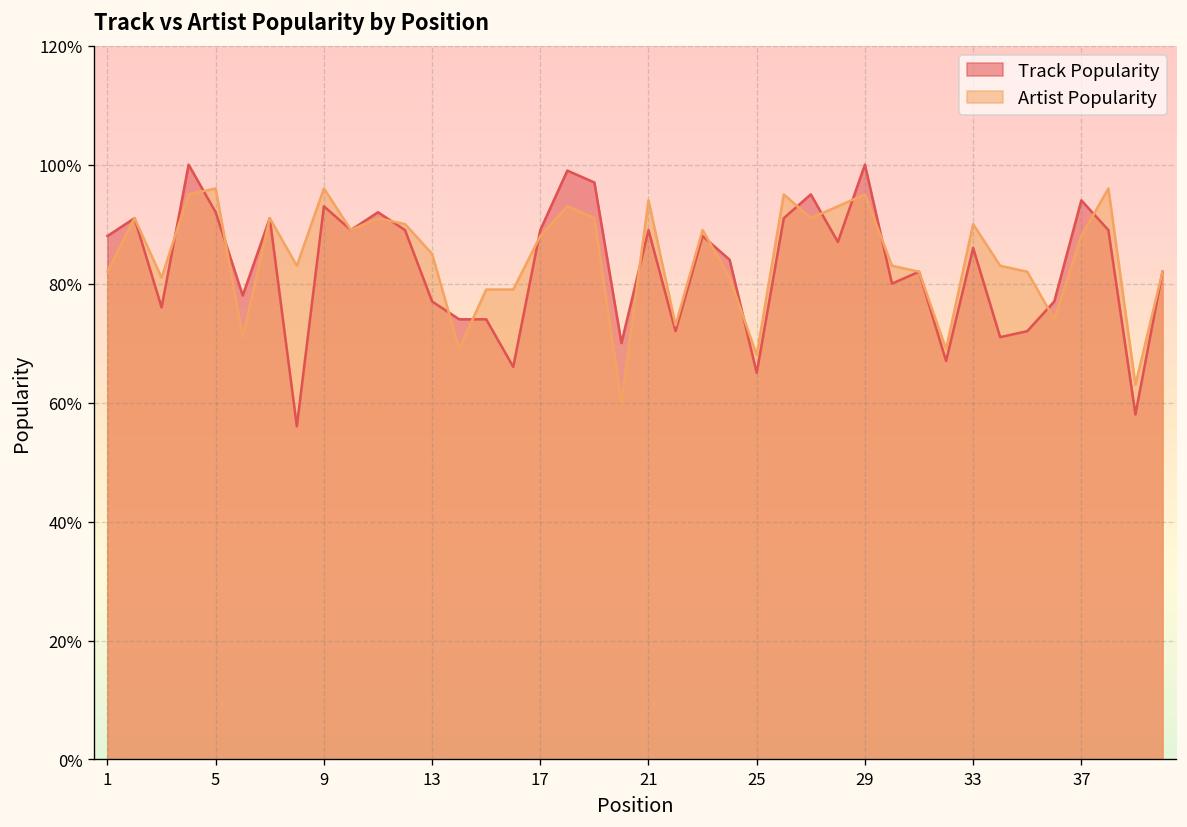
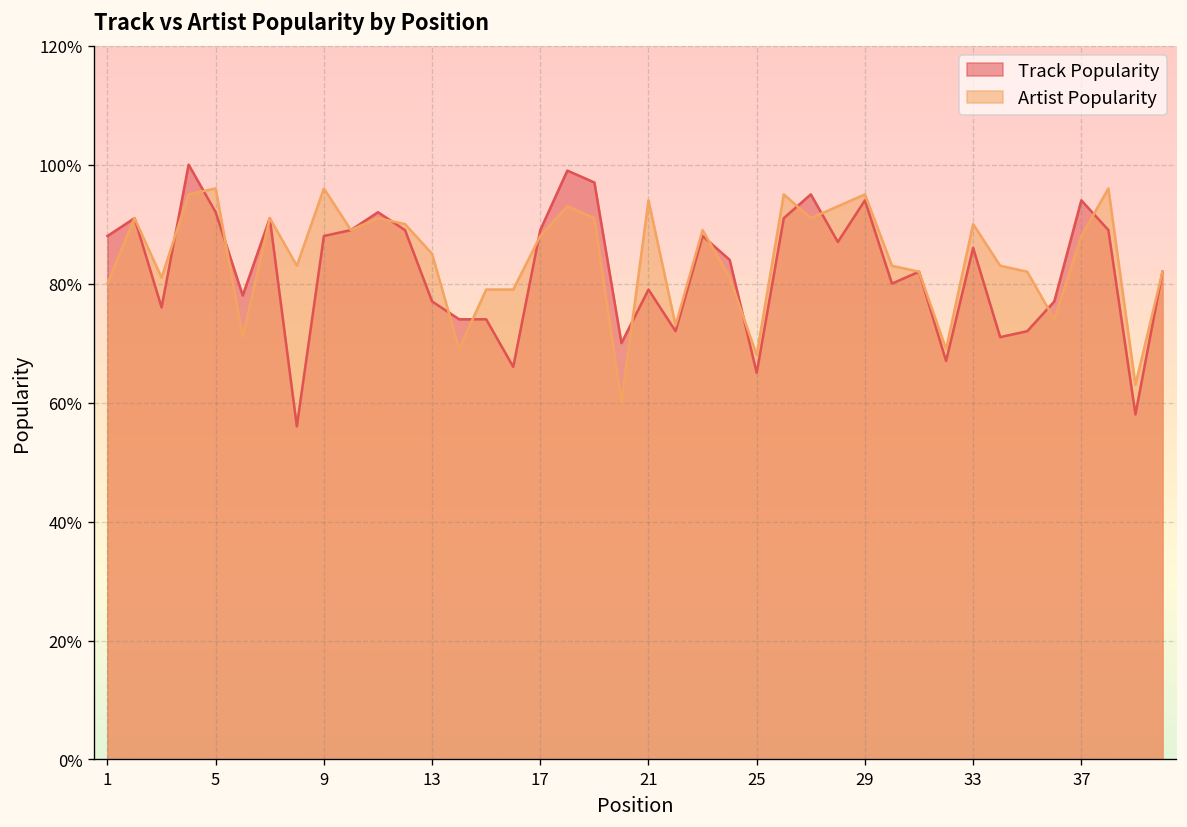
  {
    "Track Popularity": {
      "1": "88%",
      "5": "92%",
-     "9": "93%",
+     "9": "88%",
      "13": "77%",
      "17": "89%",
-     "21": "89%",
+     "21": "79%",
      "25": "65%",
-     "29": "100%",
+     "29": "94%",
      "33": "86%",
      "37": "94%"
    },
    "Artist Popularity": {
-     "1": "82%",
+     "1": "80%",
      "5": "96%",
      "9": "96%",
      "13": "85%",
      "17": "88%",
      "21": "94%",
      "25": "68%",
      "29": "95%",
      "33": "90%",
      "37": "88%"
    }
  }
